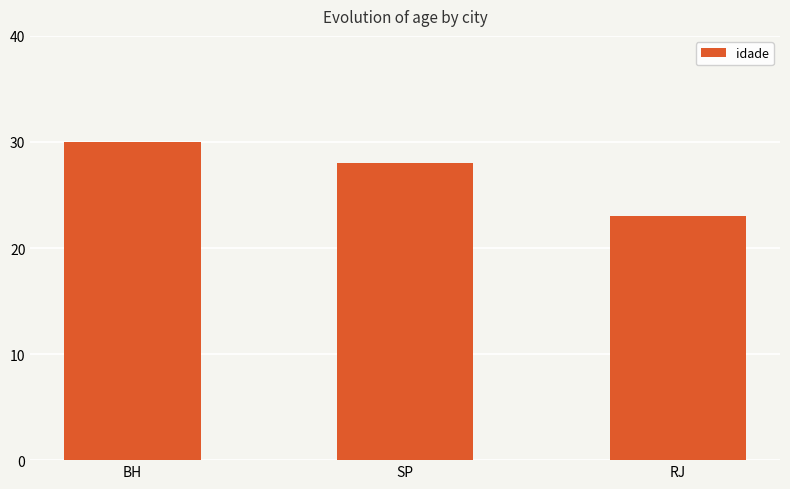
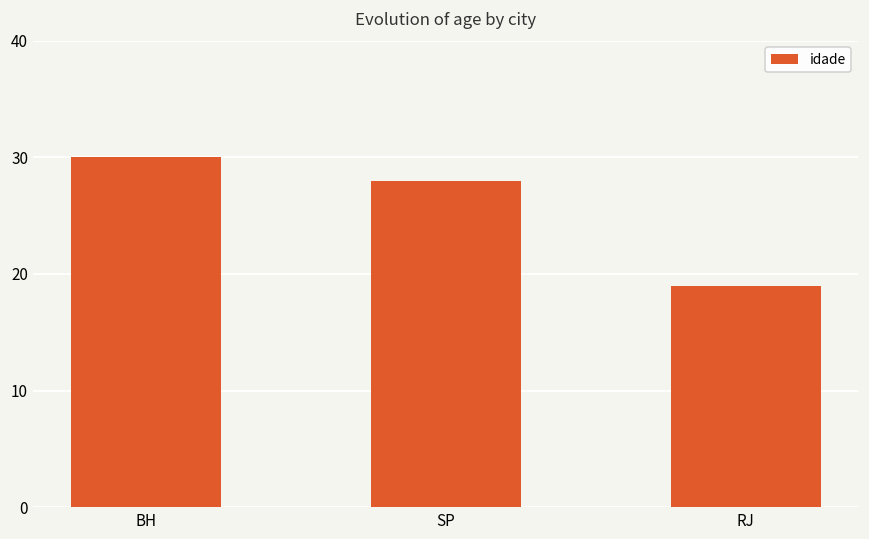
  {
    "BH": 30,
    "SP": 28,
-   "RJ": 23
+   "RJ": 19
  }
